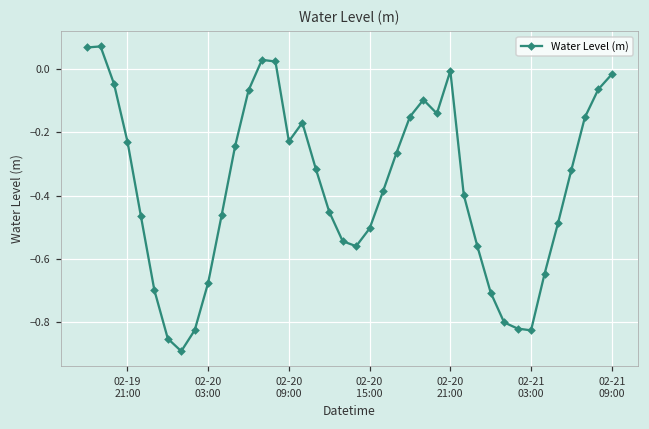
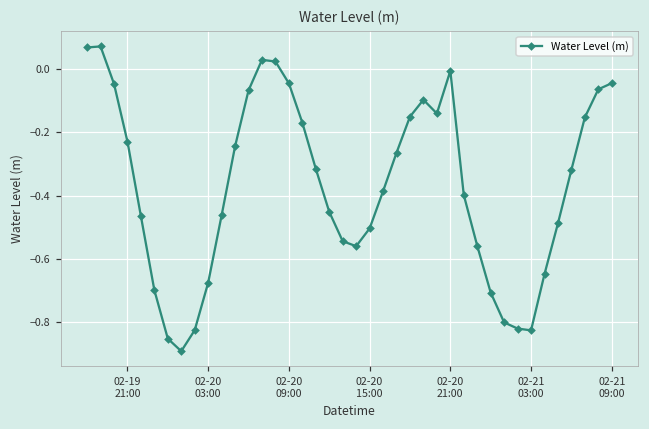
  {
    "02-19 21:00": -0.23,
    "02-20 03:00": -0.68,
-   "02-20 09:00": -0.23,
+   "02-20 09:00": -0.04,
    "02-20 15:00": -0.50,
    "02-20 21:00": -0.01,
    "02-21 03:00": -0.83,
-   "02-21 09:00": -0.02
+   "02-21 09:00": -0.04
  }
